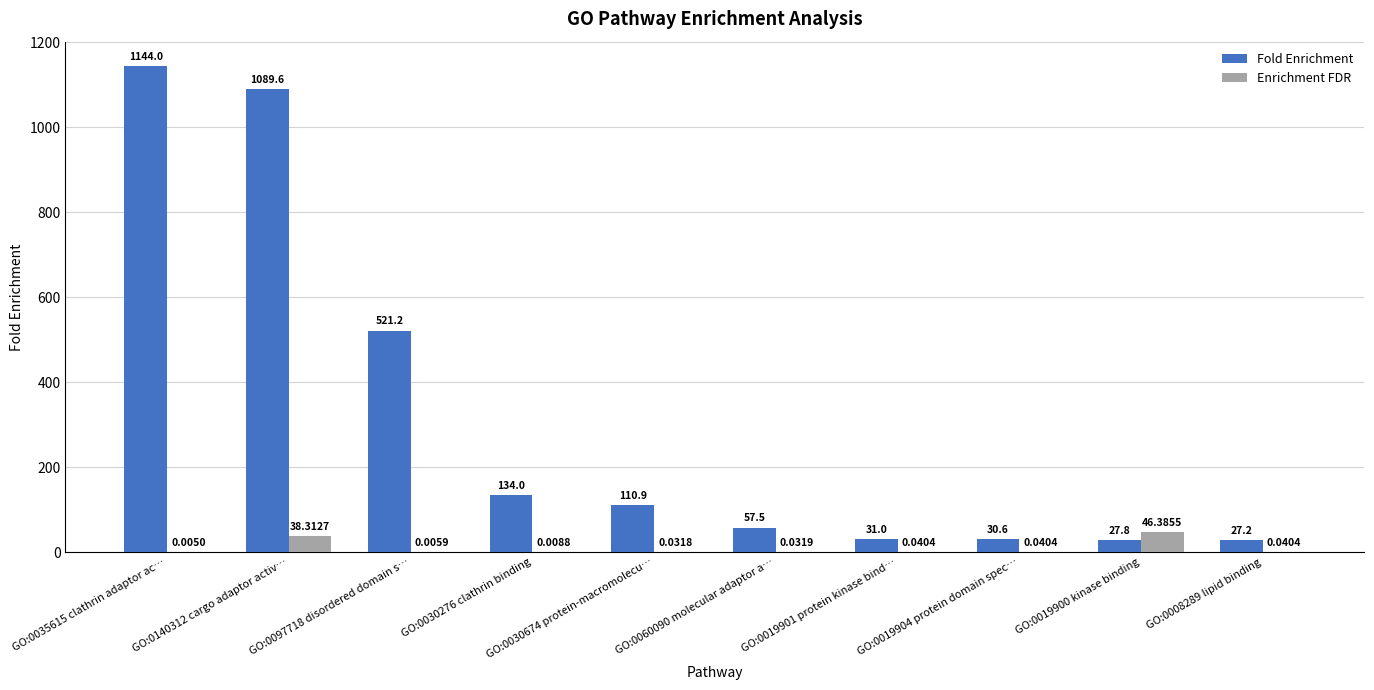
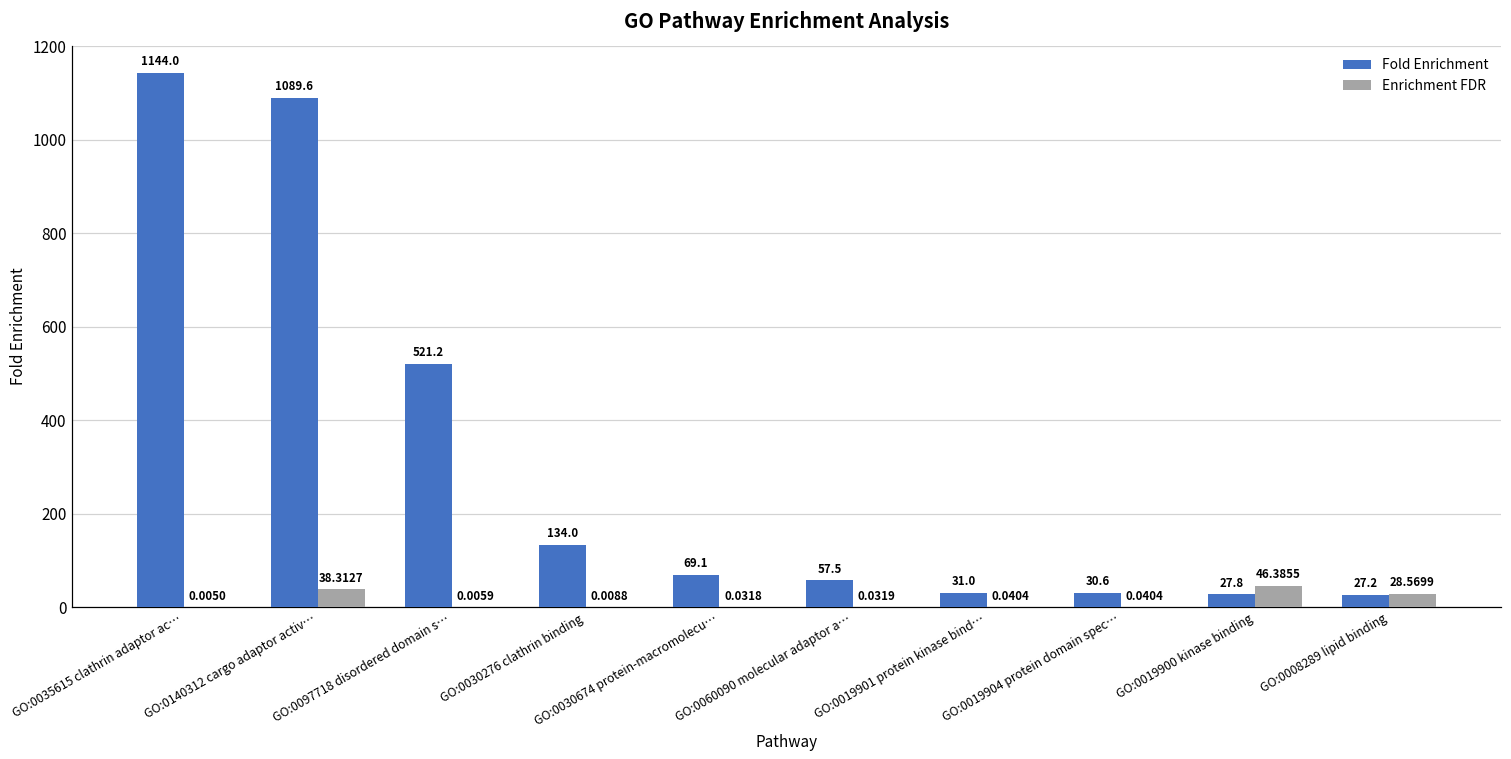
  {
    "Fold Enrichment": {
      "GO:0035615 clathrin adaptor ac…": 1144.0,
      "GO:0140312 cargo adaptor activ…": 1089.6,
      "GO:0097718 disordered domain s…": 521.2,
      "GO:0030276 clathrin binding": 134.0,
-     "GO:0030674 protein-macromolecu…": 110.9,
+     "GO:0030674 protein-macromolecu…": 69.1,
      "GO:0060090 molecular adaptor a…": 57.5,
      "GO:0019901 protein kinase bind…": 31.0,
      "GO:0019904 protein domain spec…": 30.6,
      "GO:0019900 kinase binding": 27.8,
      "GO:0008289 lipid binding": 27.2
    },
    "Enrichment FDR": {
      "GO:0035615 clathrin adaptor ac…": 0.0050,
      "GO:0140312 cargo adaptor activ…": 38.3127,
      "GO:0097718 disordered domain s…": 0.0059,
      "GO:0030276 clathrin binding": 0.0088,
      "GO:0030674 protein-macromolecu…": 0.0318,
      "GO:0060090 molecular adaptor a…": 0.0319,
      "GO:0019901 protein kinase bind…": 0.0404,
      "GO:0019904 protein domain spec…": 0.0404,
      "GO:0019900 kinase binding": 46.3855,
-     "GO:0008289 lipid binding": 0.0404
+     "GO:0008289 lipid binding": 28.5699
    }
  }
